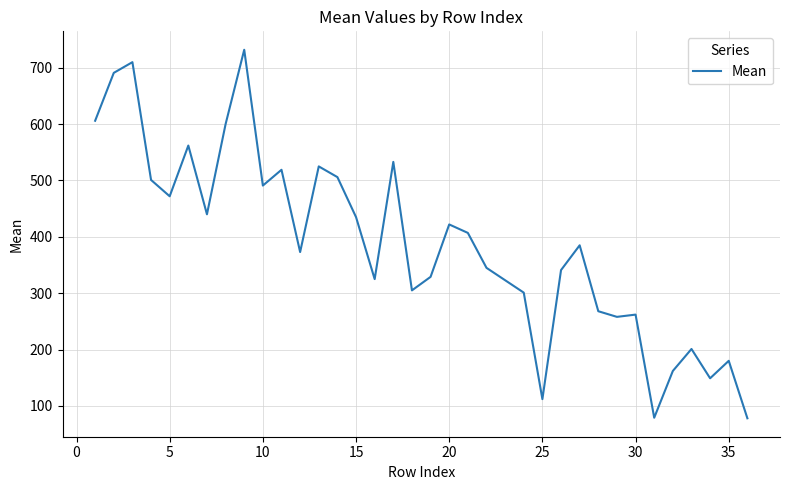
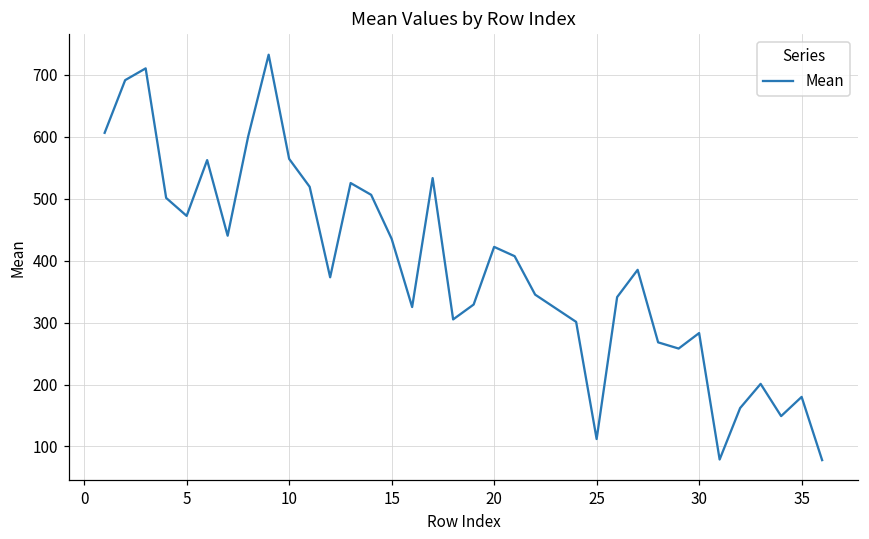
  {
    "5": 470,
-   "10": 490,
+   "10": 560,
    "15": 440,
    "20": 420,
    "25": 110,
-   "30": 260,
+   "30": 280,
    "35": 180
  }
